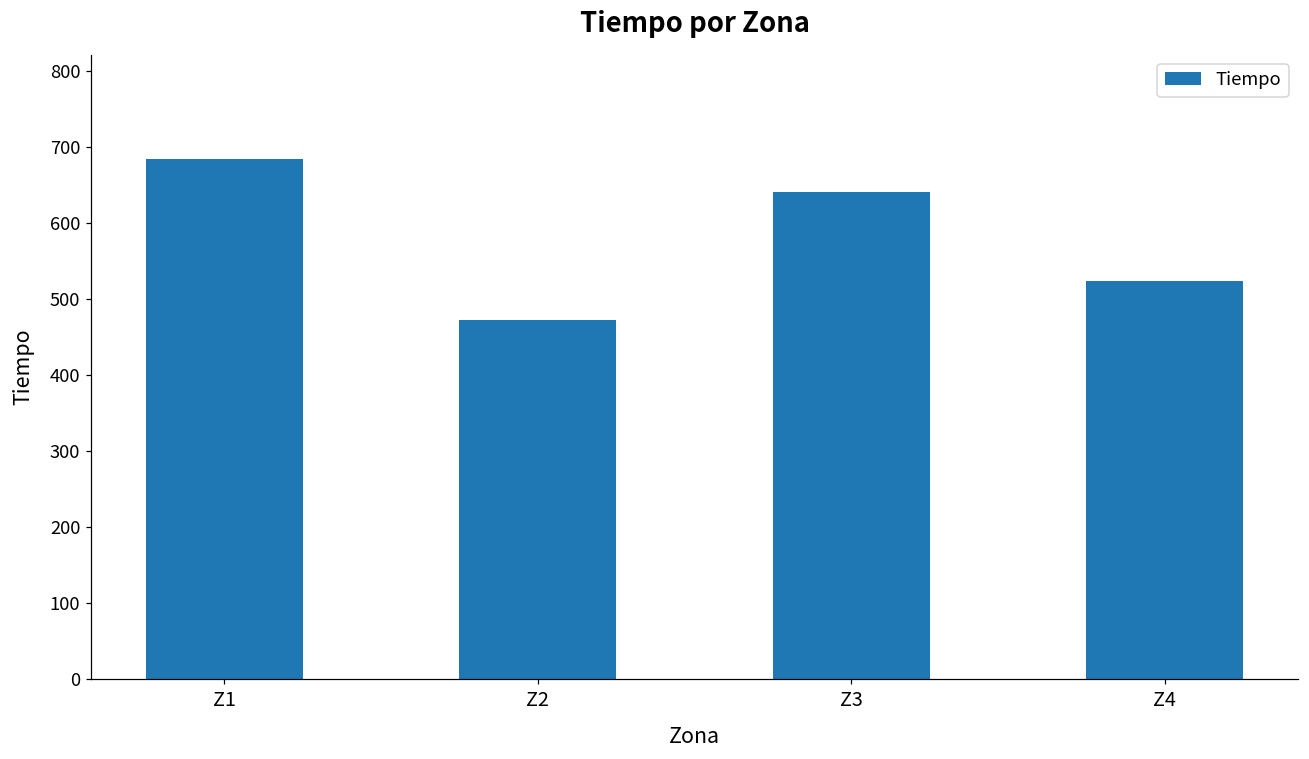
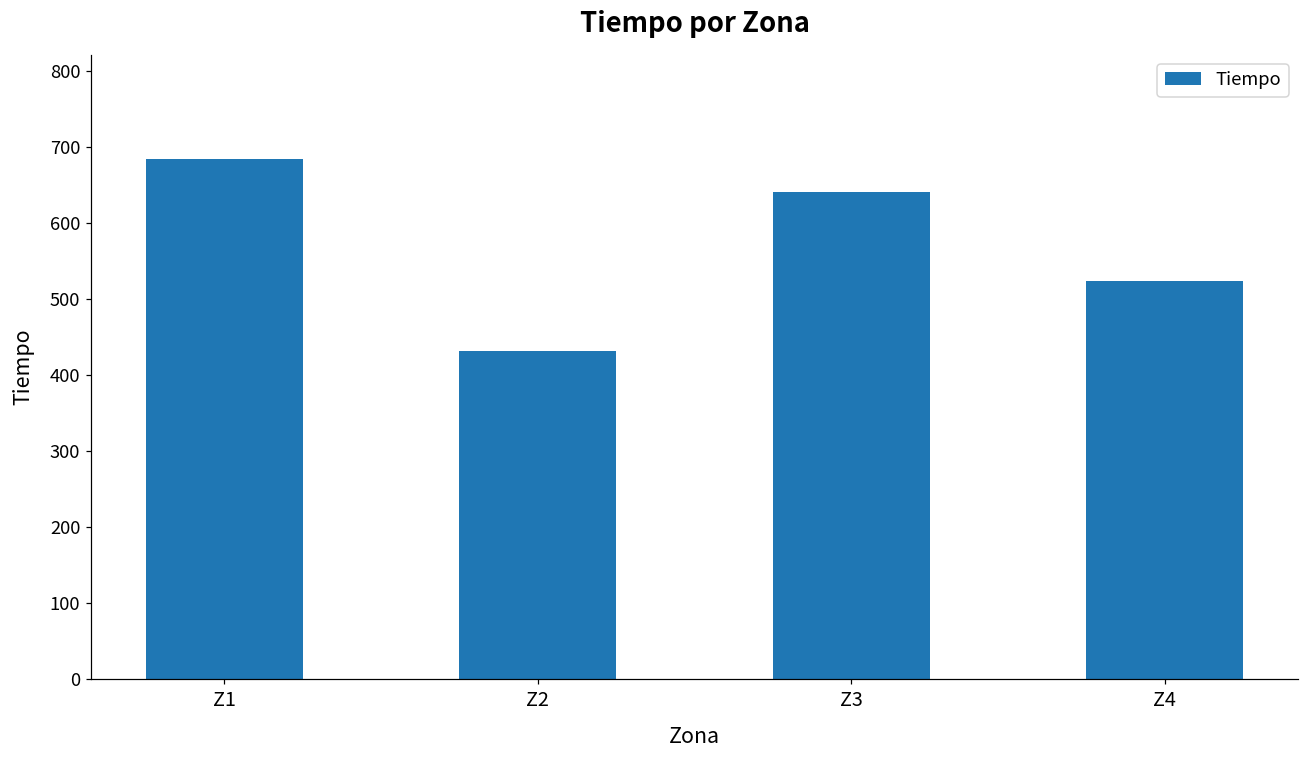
  {
    "Z1": 680,
-   "Z2": 470,
+   "Z2": 430,
    "Z3": 640,
    "Z4": 520
  }
